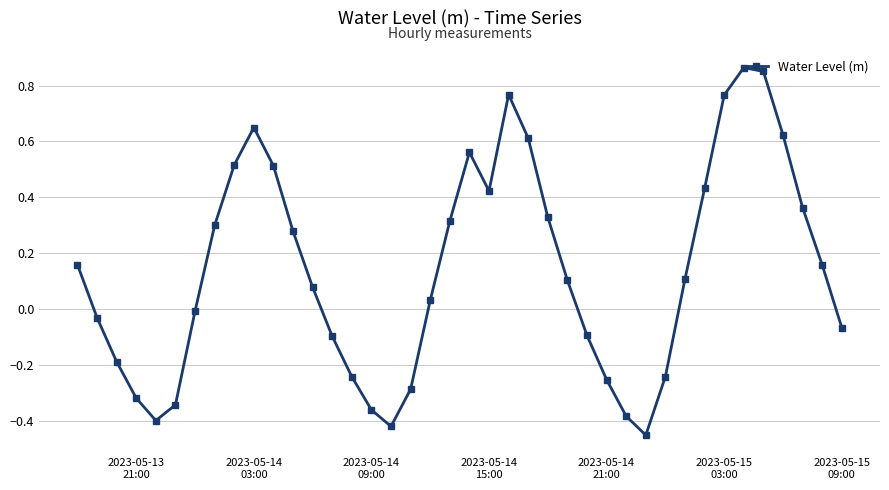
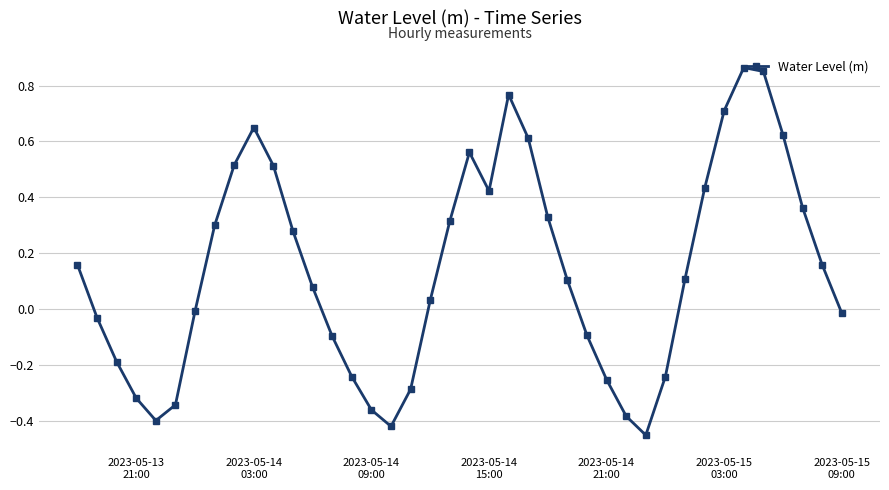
  {
    "2023-05-13 21:00": -0.32,
    "2023-05-14 03:00": 0.65,
    "2023-05-14 09:00": -0.36,
    "2023-05-14 15:00": 0.42,
    "2023-05-14 21:00": -0.25,
-   "2023-05-15 03:00": 0.77,
-   "2023-05-15 09:00": -0.07
+   "2023-05-15 03:00": 0.71,
+   "2023-05-15 09:00": -0.01
  }
